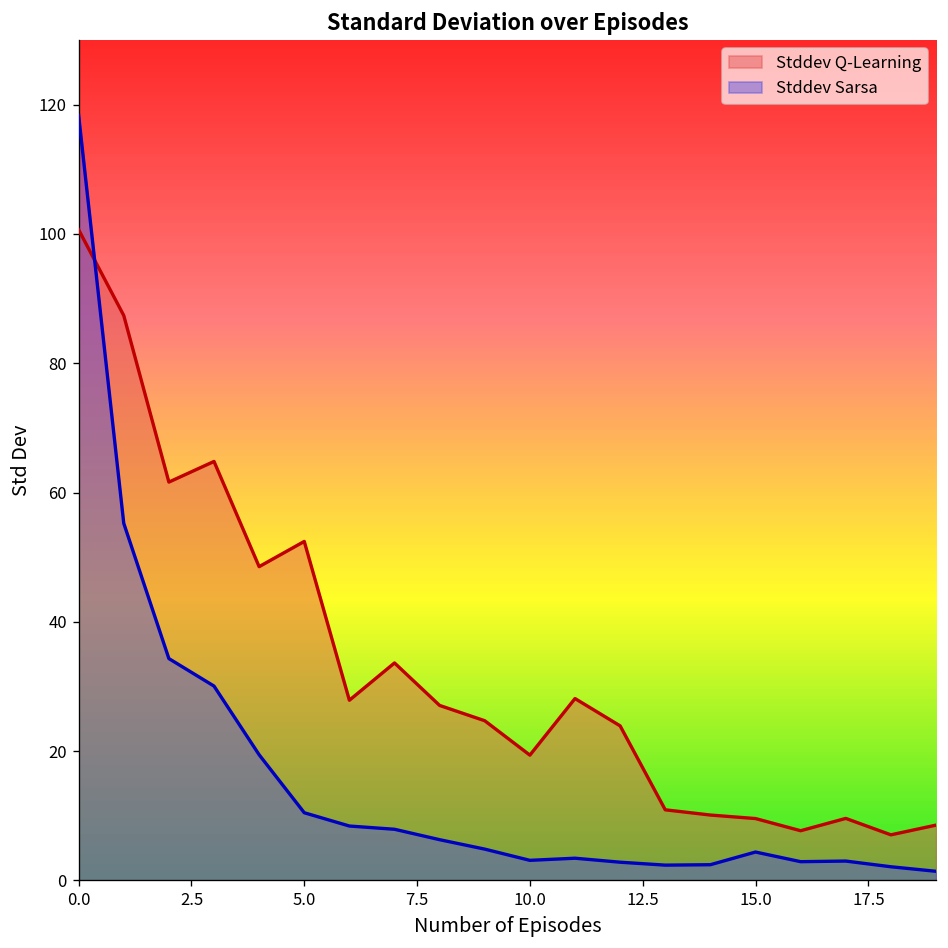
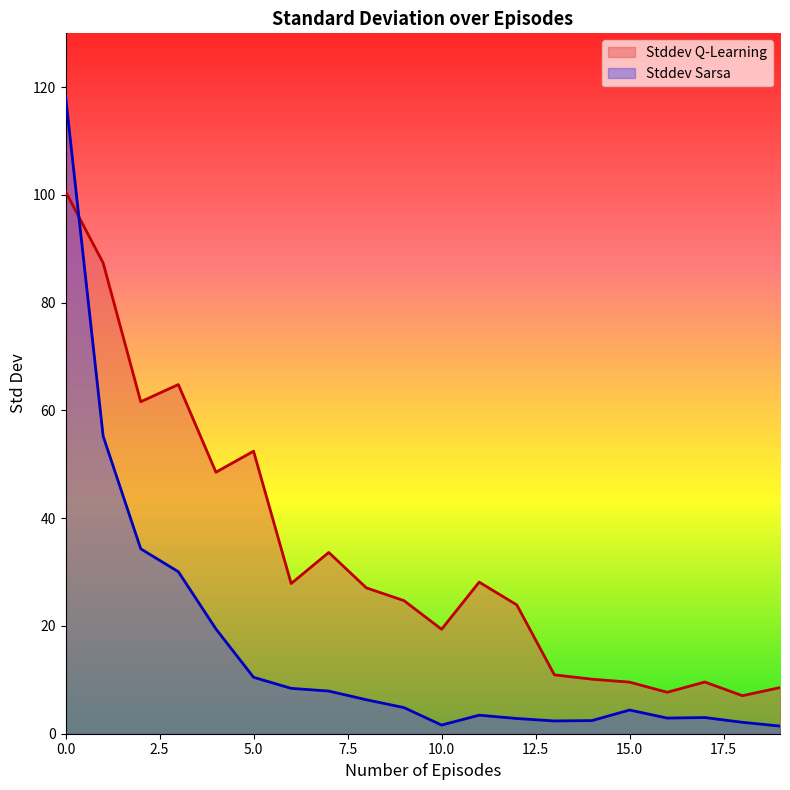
  {
    "Stddev Q-Learning": {
      "0.0": 101,
      "5.0": 52,
      "10.0": 19,
      "15.0": 10
    },
    "Stddev Sarsa": {
      "0.0": 118,
      "5.0": 10,
-     "10.0": 3,
+     "10.0": 2,
      "15.0": 4
    }
  }
